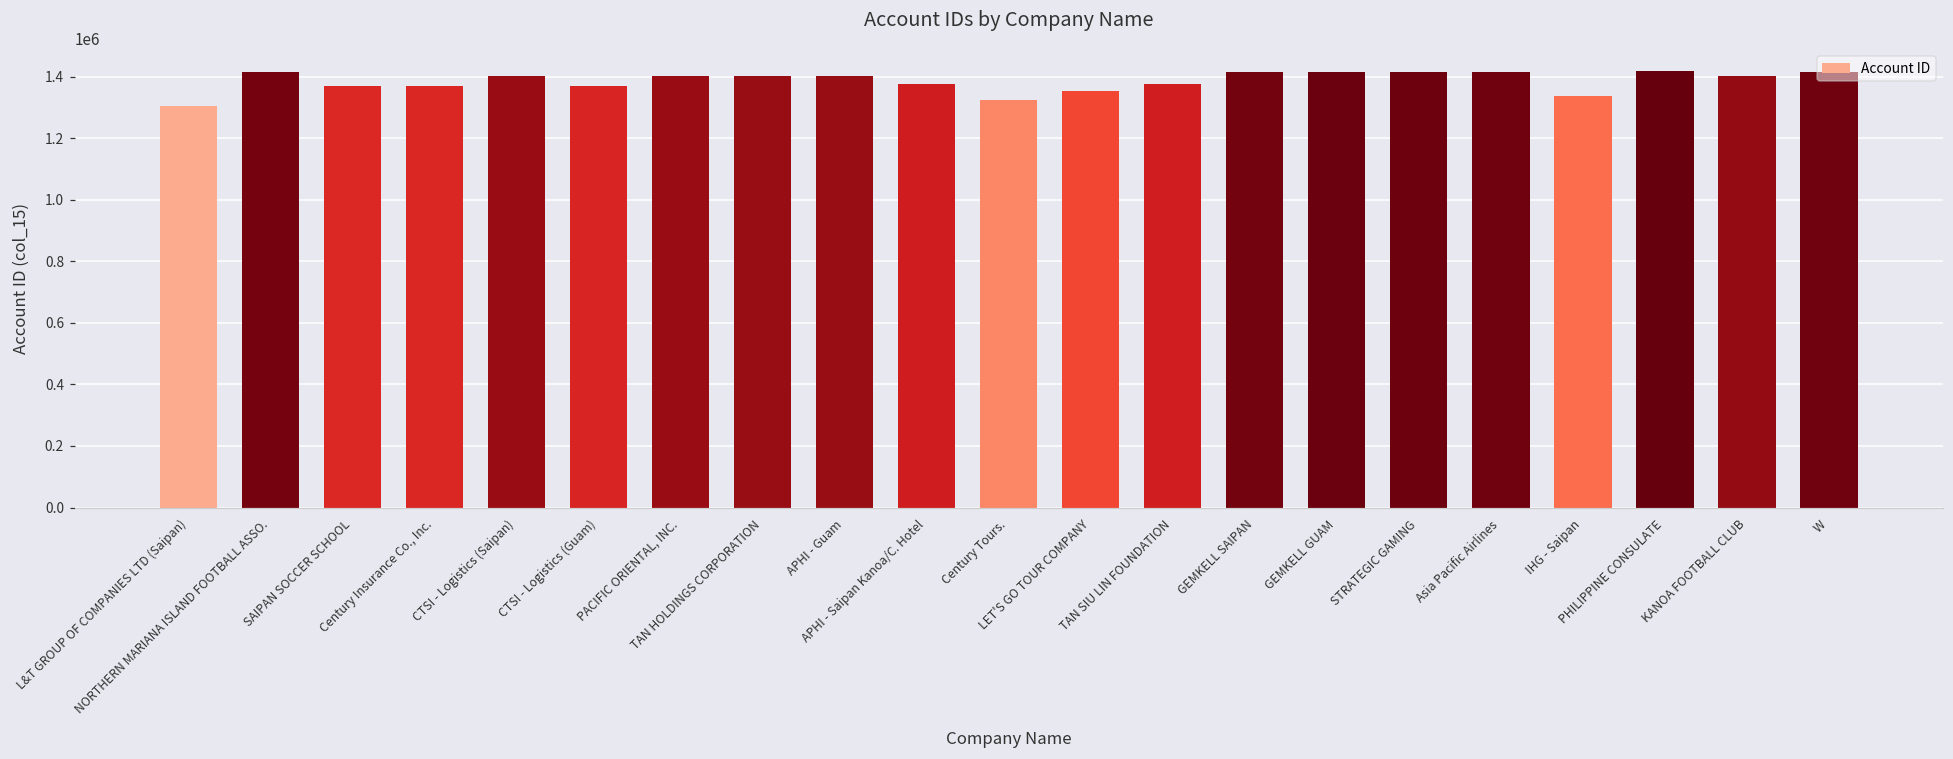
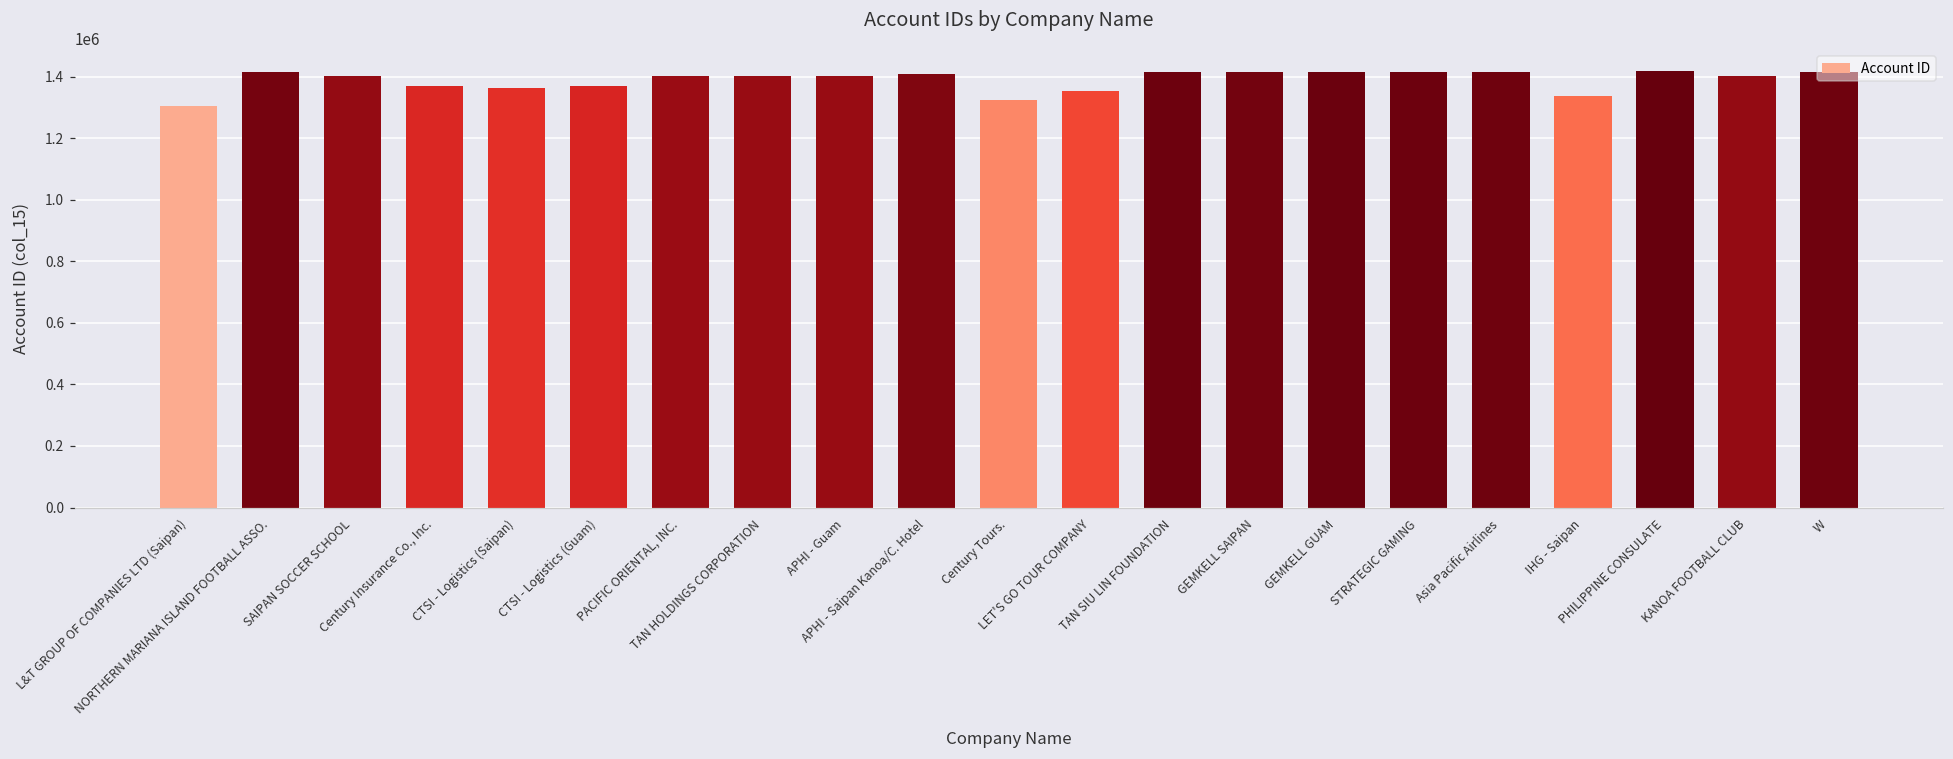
  {
    "L&T GROUP OF COMPANIES LTD (Saipan)": 1310000,
    "NORTHERN MARIANA ISLAND FOOTBALL ASSO.": 1410000,
-   "SAIPAN SOCCER SCHOOL": 1370000,
+   "SAIPAN SOCCER SCHOOL": 1400000,
    "Century Insurance Co., Inc.": 1370000,
-   "CTSI - Logistics (Saipan)": 1400000,
+   "CTSI - Logistics (Saipan)": 1360000,
    "CTSI - Logistics (Guam)": 1370000,
    "PACIFIC ORIENTAL, INC.": 1400000,
    "TAN HOLDINGS CORPORATION": 1400000,
    "APHI - Guam": 1400000,
-   "APHI - Saipan Kanoa/C. Hotel": 1380000,
+   "APHI - Saipan Kanoa/C. Hotel": 1410000,
    "Century Tours.": 1320000,
    "LET'S GO TOUR COMPANY": 1350000,
-   "TAN SIU LIN FOUNDATION": 1370000,
+   "TAN SIU LIN FOUNDATION": 1420000,
    "GEMKELL SAIPAN": 1410000,
    "GEMKELL GUAM": 1420000,
    "STRATEGIC GAMING": 1420000,
    "Asia Pacific Airlines": 1420000,
    "IHG - Saipan": 1340000,
    "PHILIPPINE CONSULATE": 1420000,
    "KANOA FOOTBALL CLUB": 1400000
  }
